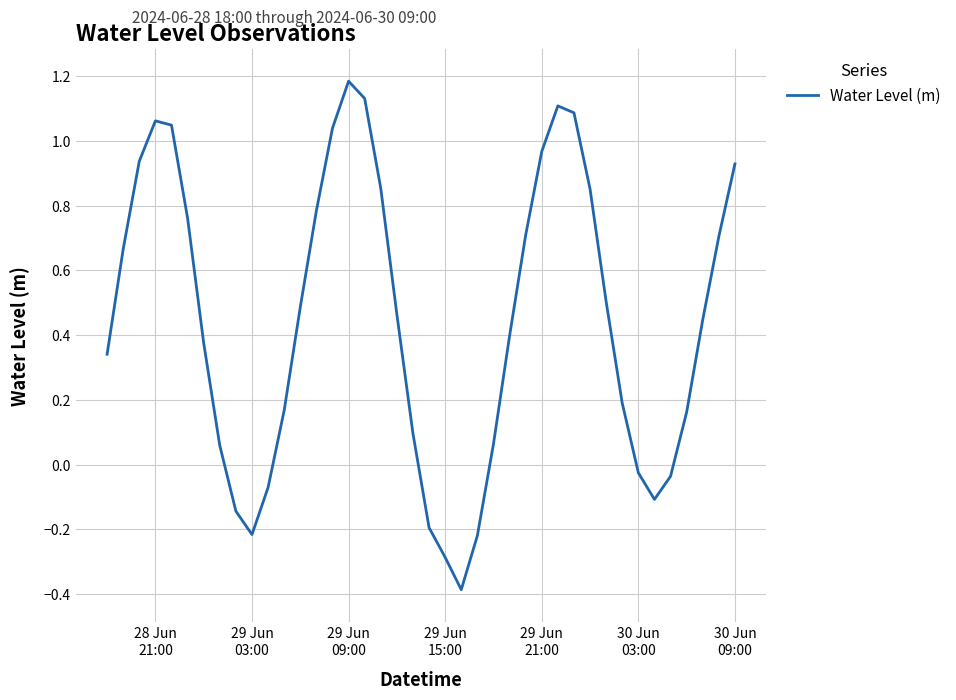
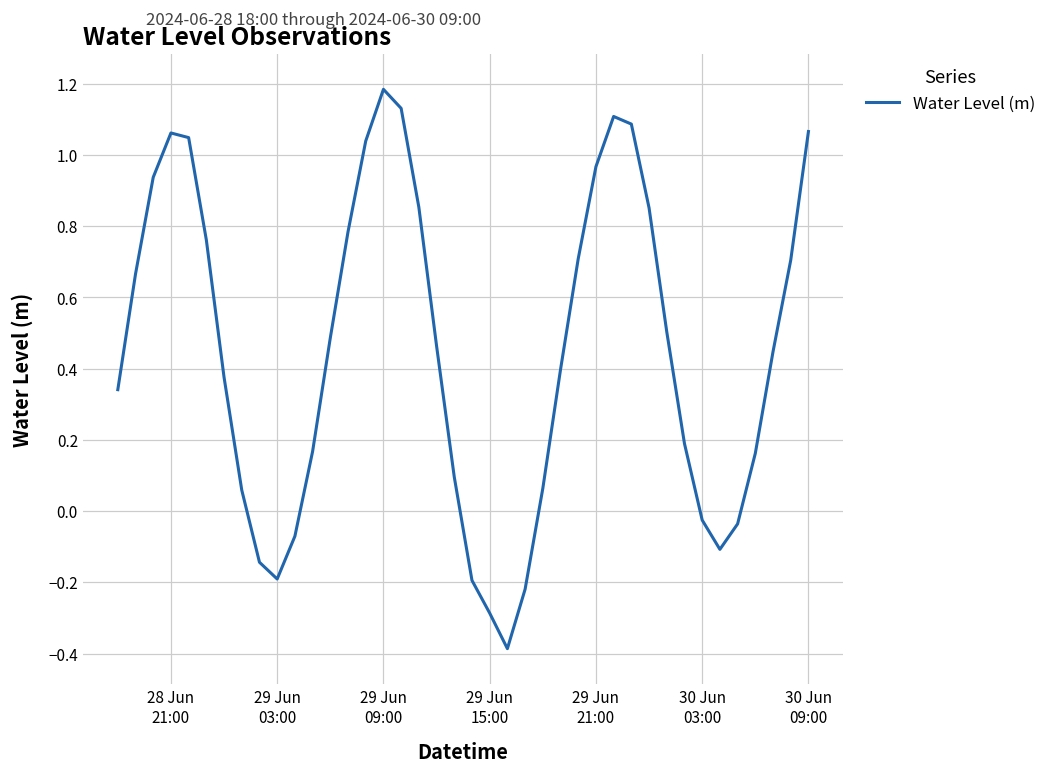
  {
    "28 Jun 21:00": 1.06,
-   "29 Jun 03:00": -0.22,
+   "29 Jun 03:00": -0.19,
    "29 Jun 09:00": 1.18,
    "29 Jun 15:00": -0.29,
    "29 Jun 21:00": 0.97,
    "30 Jun 03:00": -0.03,
-   "30 Jun 09:00": 0.93
+   "30 Jun 09:00": 1.07
  }
